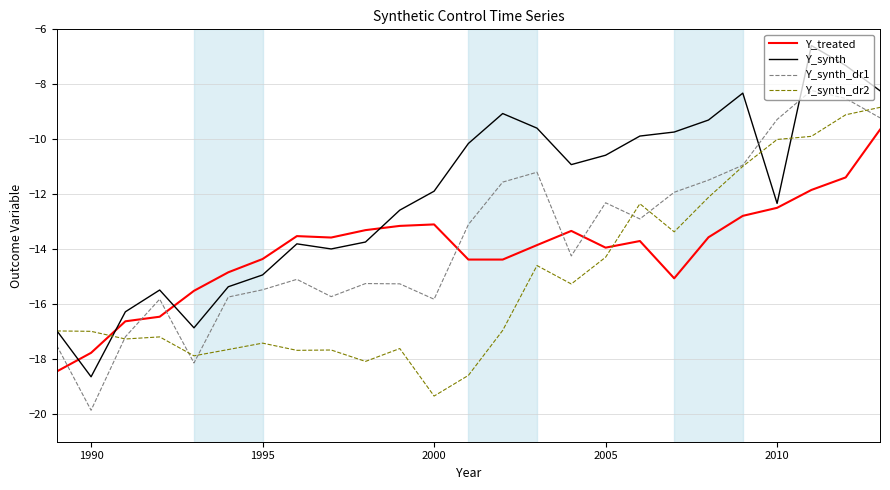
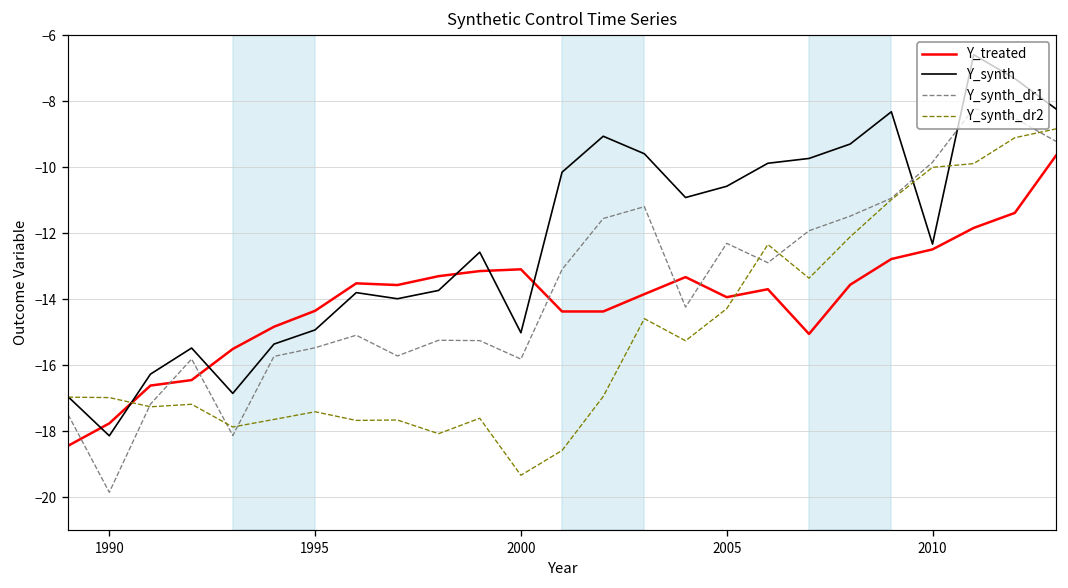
  {
    "Y_treated": {
      "1990": -17.8,
      "1995": -14.4,
      "2000": -13.1,
      "2005": -13.9,
      "2010": -12.5
    },
    "Y_synth": {
-     "1990": -18.6,
+     "1990": -18.1,
      "1995": -14.9,
-     "2000": -11.9,
+     "2000": -15.0,
      "2005": -10.6,
      "2010": -12.3
    },
    "Y_synth_dr1": {
      "1990": -19.9,
      "1995": -15.5,
      "2000": -15.8,
      "2005": -12.3,
-     "2010": -9.3
+     "2010": -9.8
    },
    "Y_synth_dr2": {
      "1990": -17.0,
      "1995": -17.4,
      "2000": -19.3,
      "2005": -14.3,
      "2010": -10.0
    }
  }
